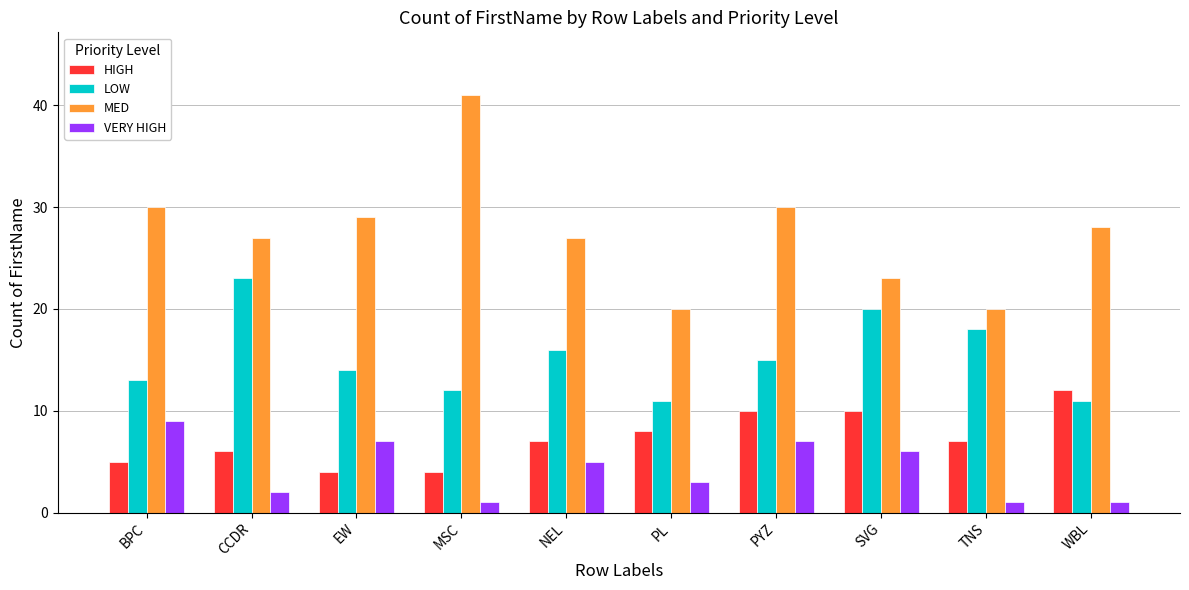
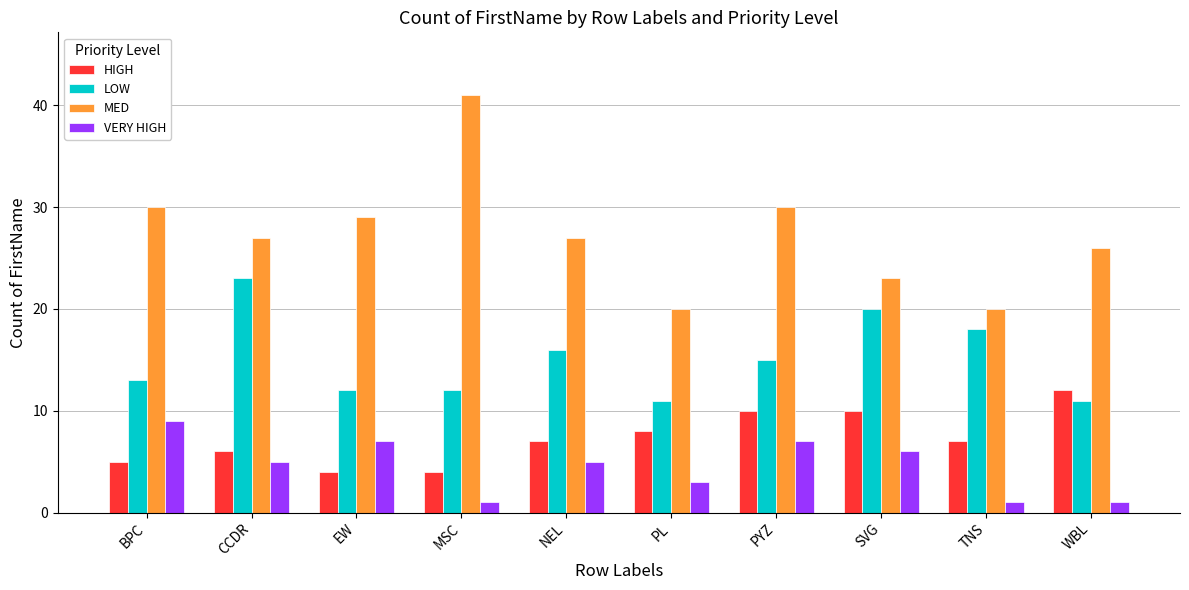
  {
    "HIGH": {
      "BPC": 5,
      "CCDR": 6,
      "EW": 4,
      "MSC": 4,
      "NEL": 7,
      "PL": 8,
      "PYZ": 10,
      "SVG": 10,
      "TNS": 7,
      "WBL": 12
    },
    "LOW": {
      "BPC": 13,
      "CCDR": 23,
-     "EW": 14,
+     "EW": 12,
      "MSC": 12,
      "NEL": 16,
      "PL": 11,
      "PYZ": 15,
      "SVG": 20,
      "TNS": 18,
      "WBL": 11
    },
    "MED": {
      "BPC": 30,
      "CCDR": 27,
      "EW": 29,
      "MSC": 41,
      "NEL": 27,
      "PL": 20,
      "PYZ": 30,
      "SVG": 23,
      "TNS": 20,
-     "WBL": 28
+     "WBL": 26
    },
    "VERY HIGH": {
      "BPC": 9,
-     "CCDR": 2,
+     "CCDR": 5,
      "EW": 7,
      "MSC": 1,
      "NEL": 5,
      "PL": 3,
      "PYZ": 7,
      "SVG": 6,
      "TNS": 1,
      "WBL": 1
    }
  }
